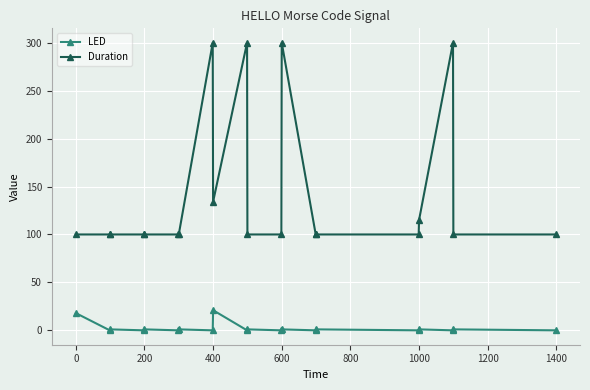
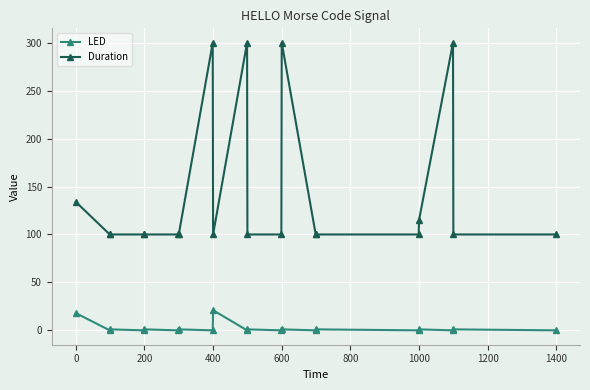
  {
    "LED": {
      "0": 20,
      "200": 0,
      "400": 20,
      "600": 0,
      "1000": 0
    },
    "Duration": {
-     "0": 100,
+     "0": 130,
      "200": 100,
-     "400": 130,
+     "400": 100,
      "600": 300,
      "1000": 120
    }
  }
